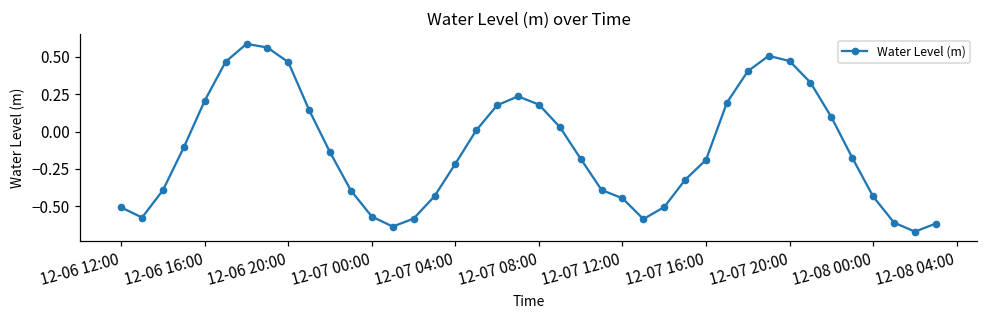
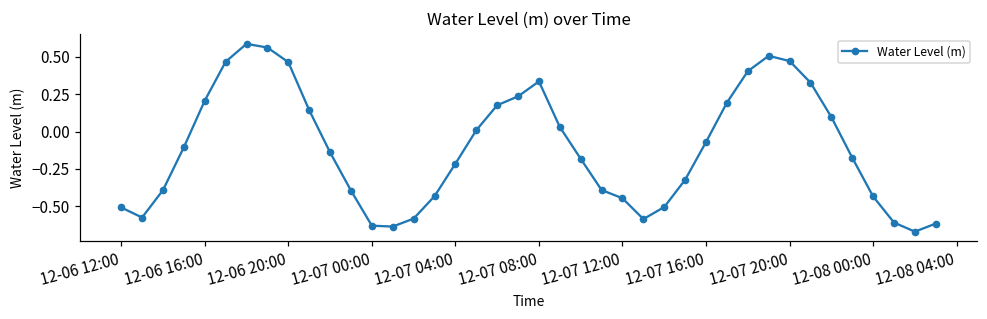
  {
    "12-06 12:00": -0.51,
    "12-06 16:00": 0.21,
    "12-06 20:00": 0.46,
-   "12-07 00:00": -0.57,
+   "12-07 00:00": -0.63,
    "12-07 04:00": -0.21,
-   "12-07 08:00": 0.18,
+   "12-07 08:00": 0.33,
    "12-07 12:00": -0.45,
-   "12-07 16:00": -0.19,
+   "12-07 16:00": -0.07,
    "12-07 20:00": 0.47,
    "12-08 00:00": -0.43
  }
